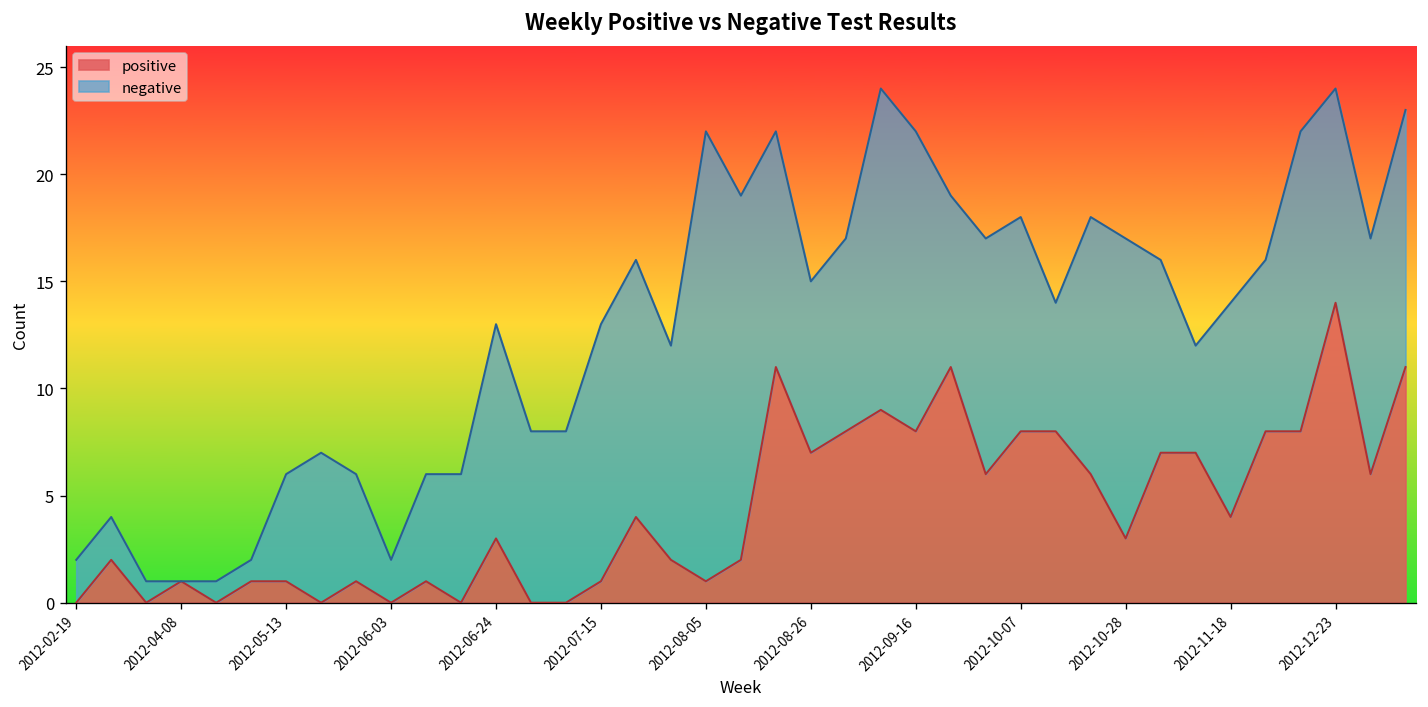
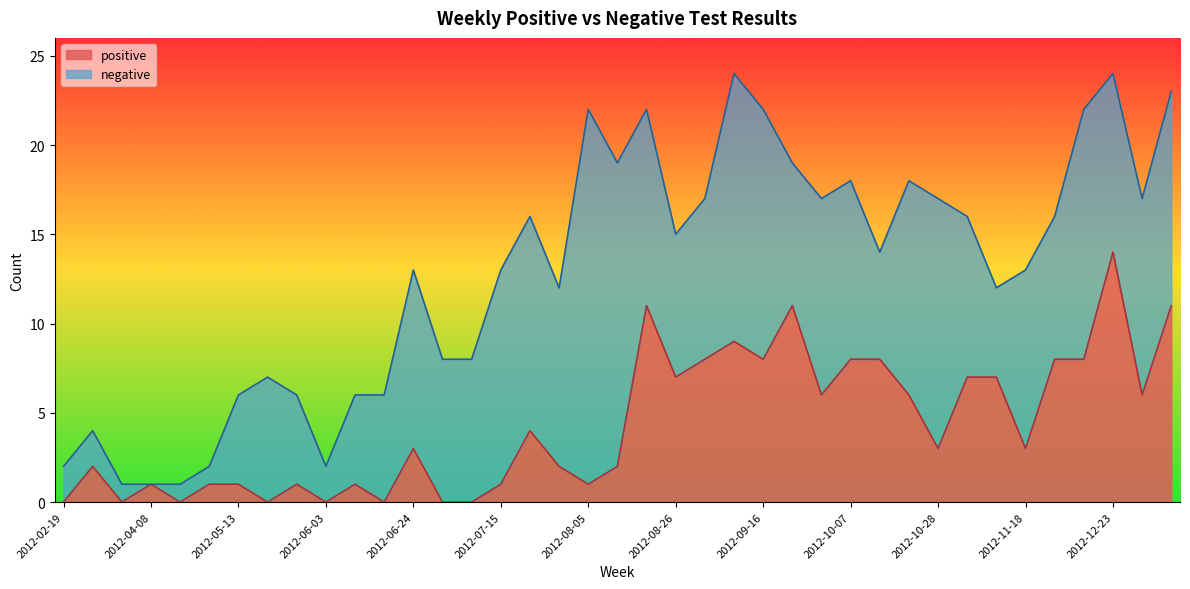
  {
    "positive": {
      "2012-02-19": 0,
      "2012-05-13": 1,
      "2012-06-03": 0,
      "2012-06-24": 3,
      "2012-07-15": 1,
      "2012-08-05": 1,
      "2012-08-26": 7,
      "2012-09-16": 8,
      "2012-10-07": 8,
      "2012-10-28": 3,
-     "2012-11-18": 4,
+     "2012-11-18": 3,
      "2012-12-23": 14
    },
    "negative": {
      "2012-02-19": 2,
      "2012-05-13": 5,
      "2012-06-03": 2,
      "2012-06-24": 10,
      "2012-07-15": 12,
      "2012-08-05": 21,
      "2012-08-26": 8,
      "2012-09-16": 14,
      "2012-10-07": 10,
      "2012-10-28": 14,
      "2012-11-18": 10,
      "2012-12-23": 10
    }
  }
